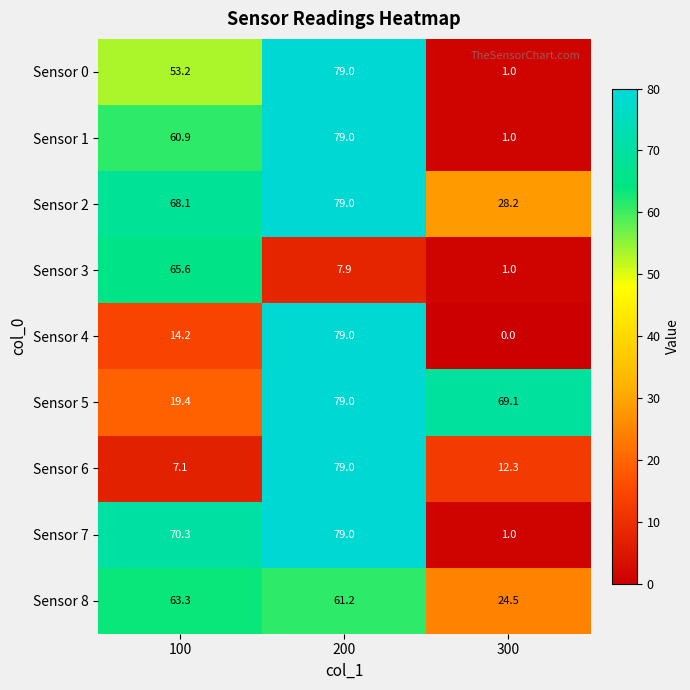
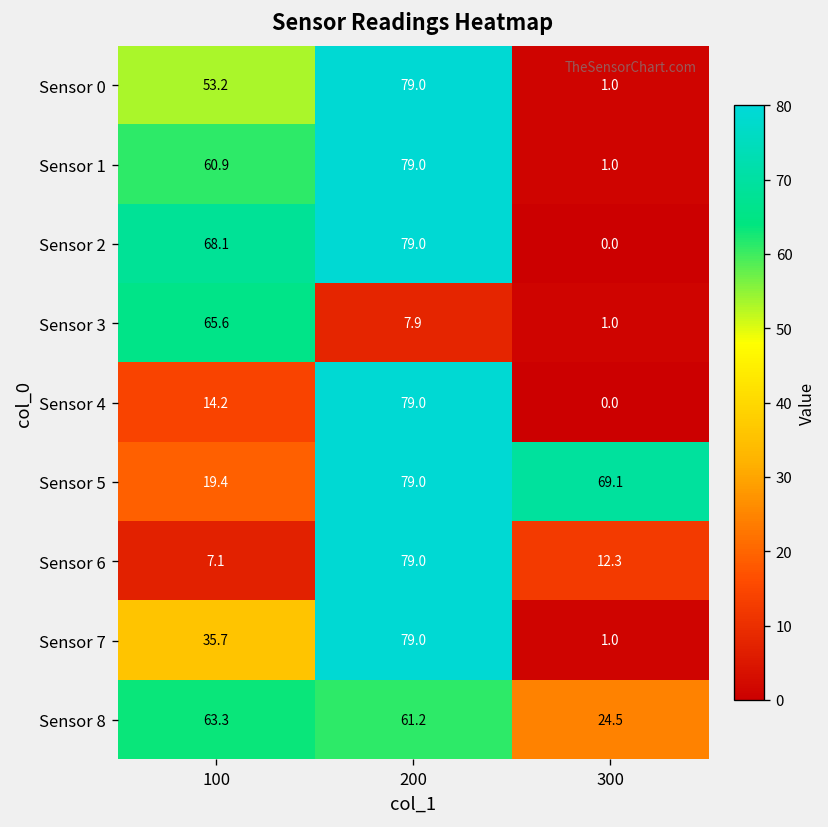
  {
    "Sensor 0": {
      "100": 53.2,
      "200": 79.0
    },
    "Sensor 1": {
      "100": 60.9,
      "200": 79.0,
      "300": 1.0
    },
    "Sensor 2": {
      "100": 68.1,
      "200": 79.0,
-     "300": 28.2
+     "300": 0.0
    },
    "Sensor 3": {
      "100": 65.6,
      "200": 7.9,
      "300": 1.0
    },
    "Sensor 4": {
      "100": 14.2,
      "200": 79.0,
      "300": 0.0
    },
    "Sensor 5": {
      "100": 19.4,
      "200": 79.0,
      "300": 69.1
    },
    "Sensor 6": {
      "100": 7.1,
      "200": 79.0,
      "300": 12.3
    },
    "Sensor 7": {
-     "100": 70.3,
+     "100": 35.7,
      "200": 79.0,
      "300": 1.0
    },
    "Sensor 8": {
      "100": 63.3,
      "200": 61.2,
      "300": 24.5
    }
  }
